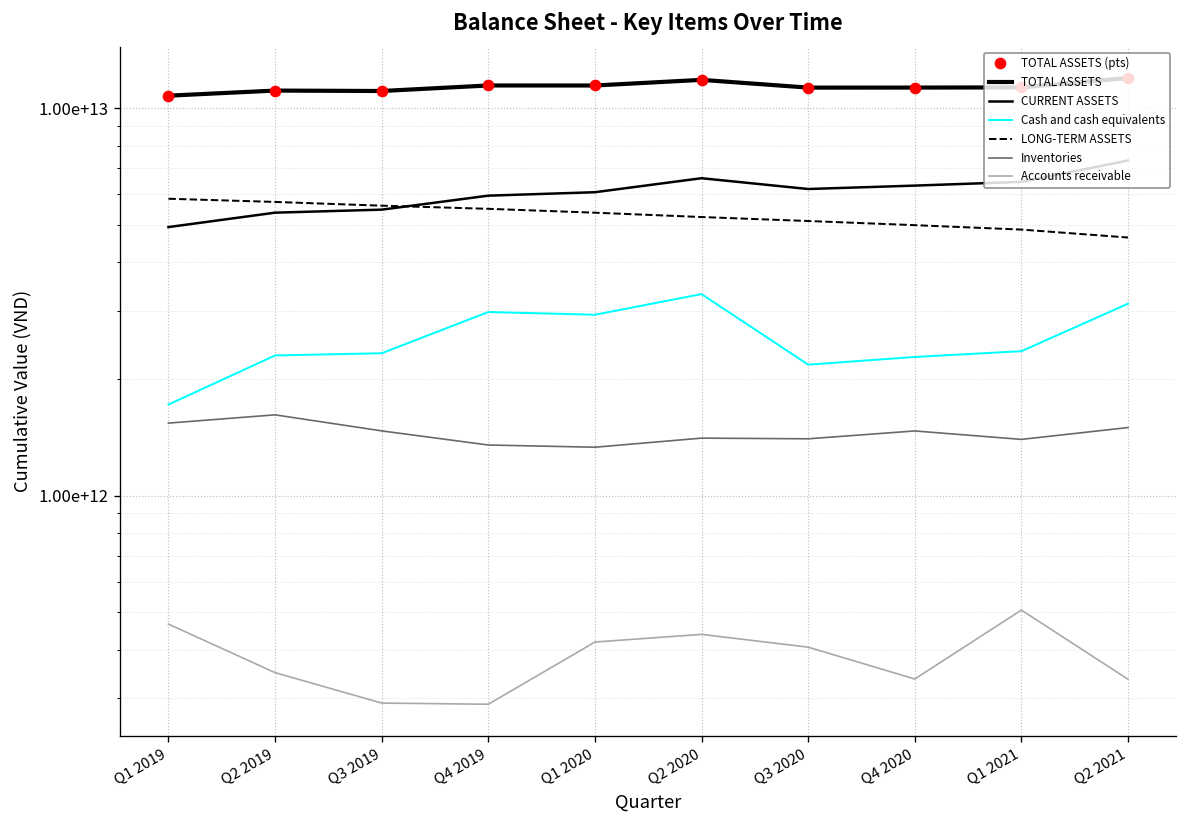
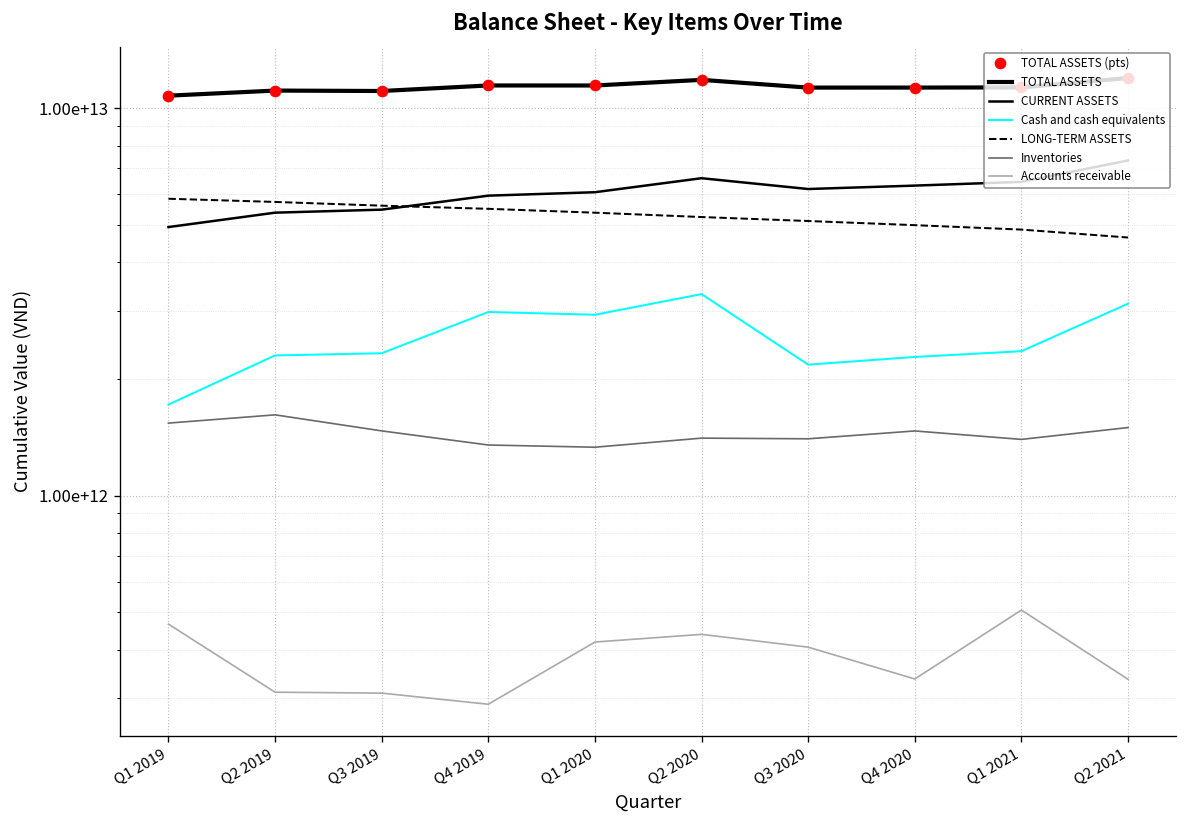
  {
    "Cash and cash equivalents": {
      "Q1 2019": 1700000000000,
      "Q2 2019": 2300000000000,
      "Q3 2019": 2300000000000,
      "Q4 2019": 3000000000000,
      "Q1 2020": 2900000000000,
      "Q2 2020": 3300000000000,
      "Q3 2020": 2200000000000,
      "Q4 2020": 2300000000000,
      "Q1 2021": 2400000000000,
      "Q2 2021": 3100000000000
    },
    "Inventories": {
      "Q1 2019": 1500000000000,
      "Q2 2019": 1600000000000,
      "Q3 2019": 1500000000000,
      "Q4 2019": 1350000000000,
      "Q1 2020": 1330000000000,
      "Q2 2020": 1400000000000,
      "Q3 2020": 1400000000000,
      "Q4 2020": 1500000000000,
      "Q1 2021": 1400000000000,
      "Q2 2021": 1500000000000
    },
    "Accounts receivable": {
      "Q1 2019": 470000000000,
-     "Q2 2019": 350000000000,
-     "Q3 2019": 290000000000,
+     "Q2 2019": 310000000000,
+     "Q3 2019": 310000000000,
      "Q4 2019": 290000000000,
      "Q1 2020": 420000000000,
      "Q2 2020": 440000000000,
      "Q3 2020": 410000000000,
      "Q4 2020": 340000000000,
      "Q1 2021": 510000000000,
      "Q2 2021": 340000000000
    }
  }
